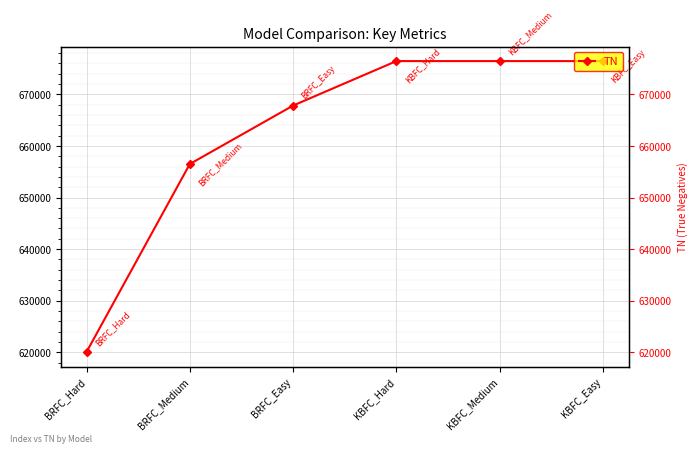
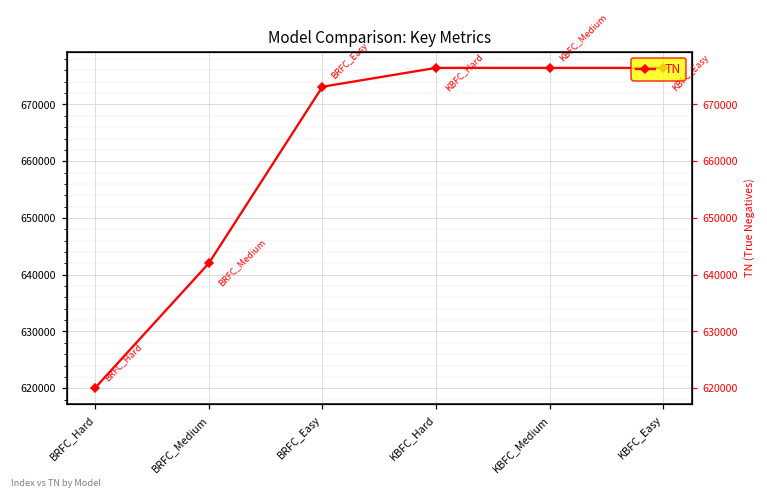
  {
    "BRFC_Hard": 620000,
-   "BRFC_Medium": 656000,
-   "BRFC_Easy": 668000,
+   "BRFC_Medium": 642000,
+   "BRFC_Easy": 673000,
    "KBFC_Hard": 676000,
    "KBFC_Medium": 676000
  }
